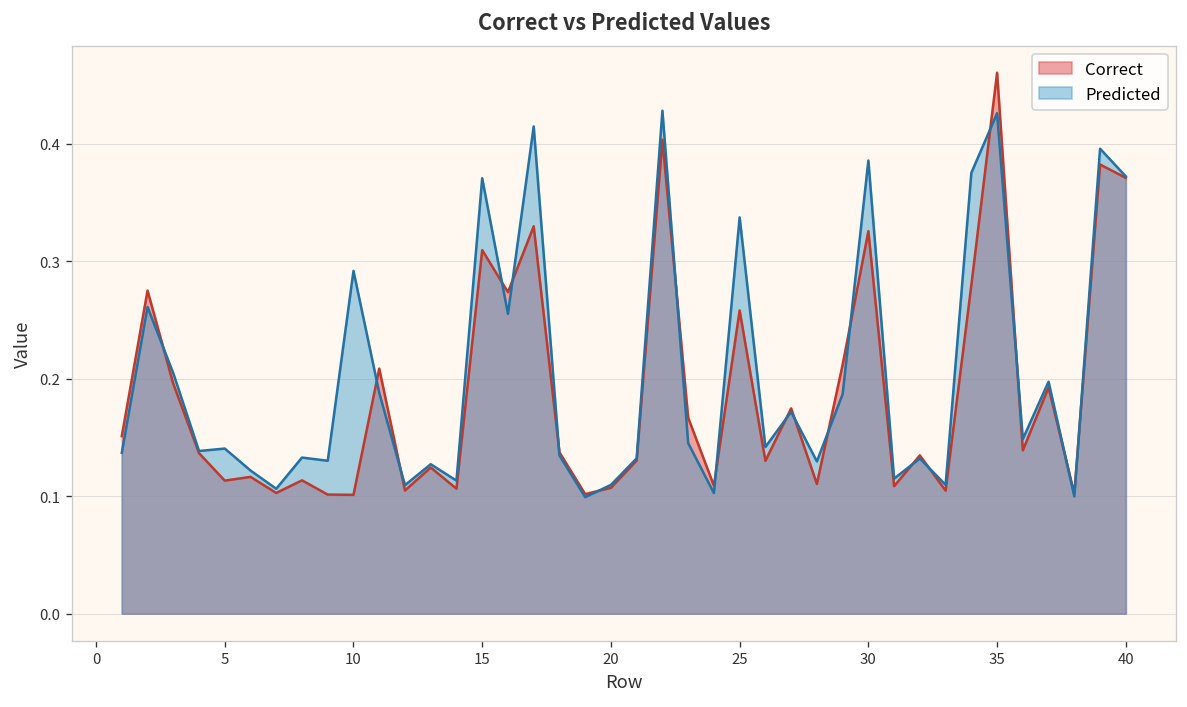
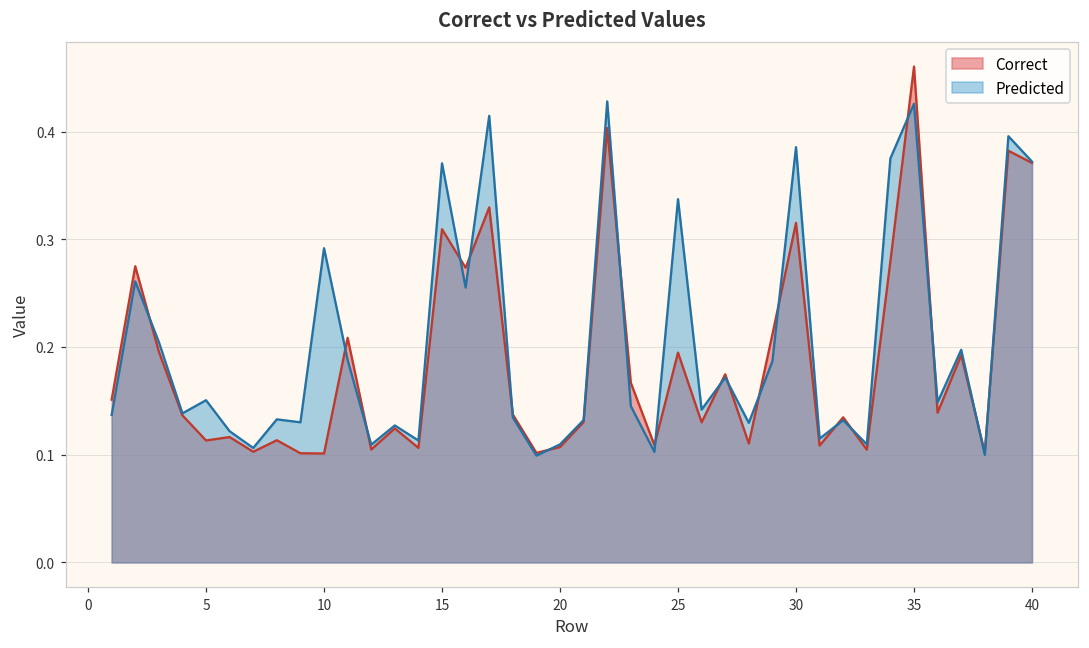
  {
    "Correct": {
      "5": 0.11,
      "10": 0.10,
      "15": 0.31,
-     "25": 0.26,
-     "30": 0.33,
+     "25": 0.19,
+     "30": 0.32,
      "35": 0.46
    },
    "Predicted": {
-     "5": 0.14,
+     "5": 0.15,
      "10": 0.29,
      "15": 0.37,
      "25": 0.34,
      "30": 0.39,
      "35": 0.43
    }
  }
